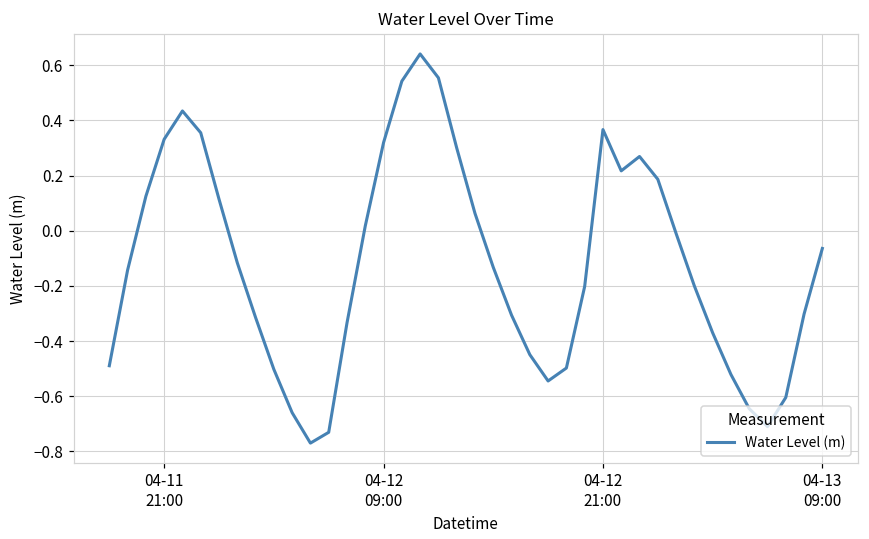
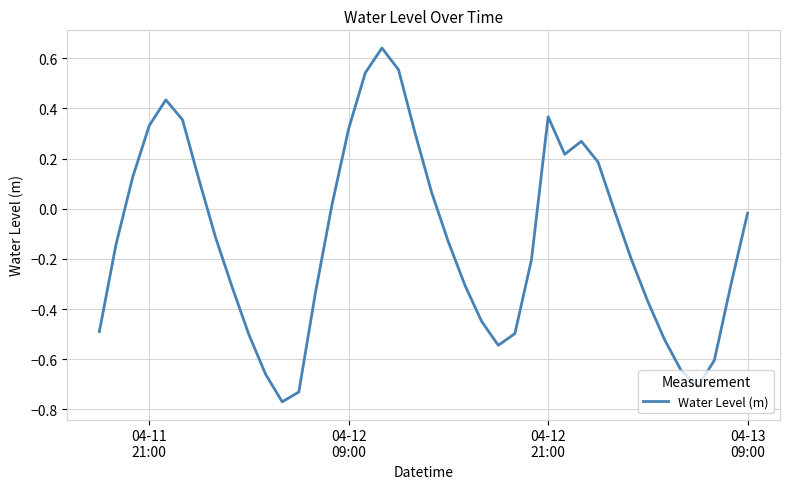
  {
    "04-11 21:00": 0.33,
    "04-12 09:00": 0.32,
    "04-12 21:00": 0.37,
-   "04-13 09:00": -0.06
+   "04-13 09:00": -0.02
  }
